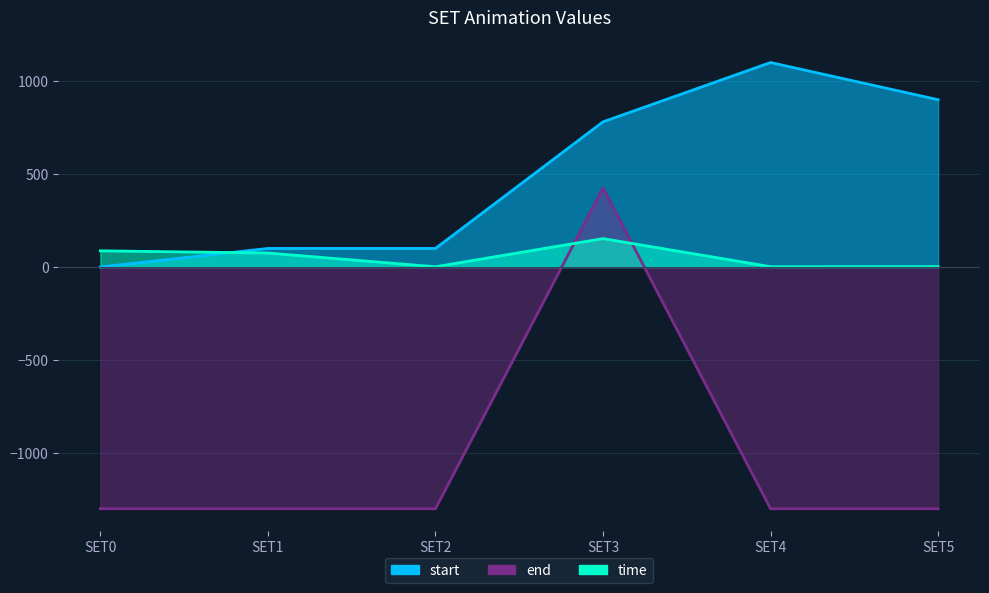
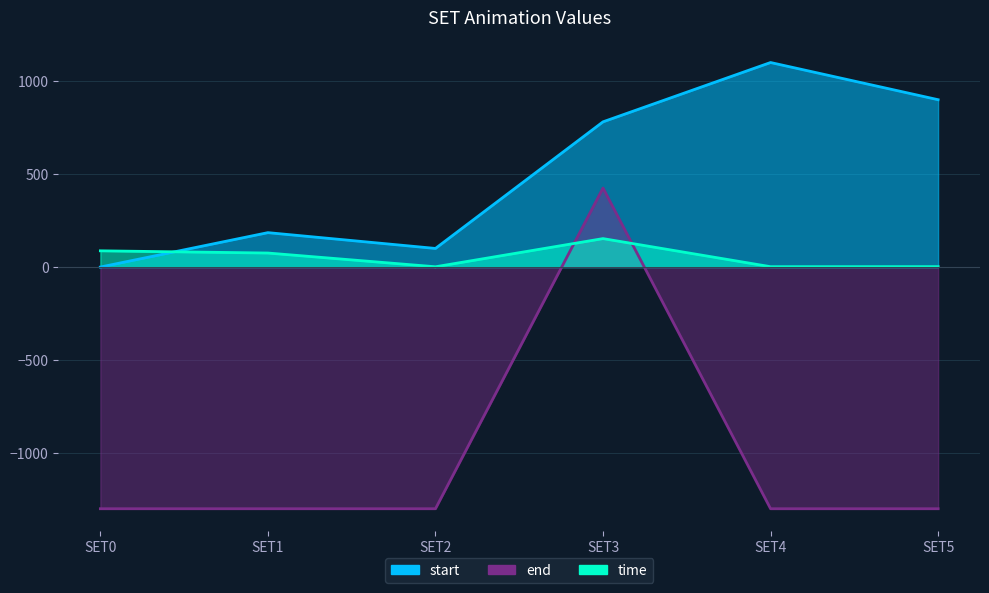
  {
    "start": {
-     "SET1": 100,
+     "SET1": 190,
      "SET2": 100,
      "SET3": 780,
      "SET4": 1100,
      "SET5": 900
    },
    "time": {
      "SET0": 90,
      "SET1": 80,
      "SET3": 150
    }
  }
